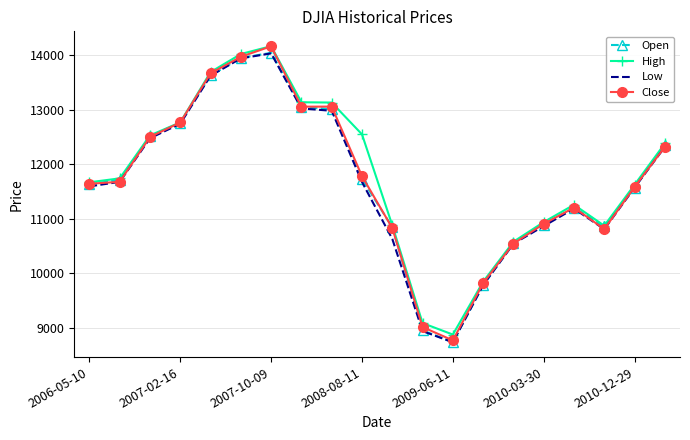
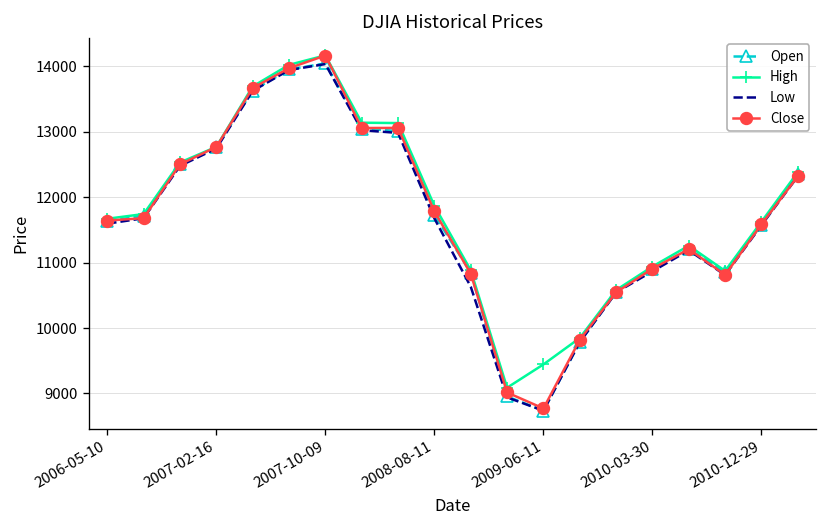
  {
    "Open": {
      "2008-08-11": 11700
    },
    "High": {
-     "2008-08-11": 12500,
-     "2009-06-11": 8900
+     "2008-08-11": 11900,
+     "2009-06-11": 9400
    },
    "Low": {
      "2008-08-11": 11700
    },
    "Close": {
      "2008-08-11": 11800
    }
  }
